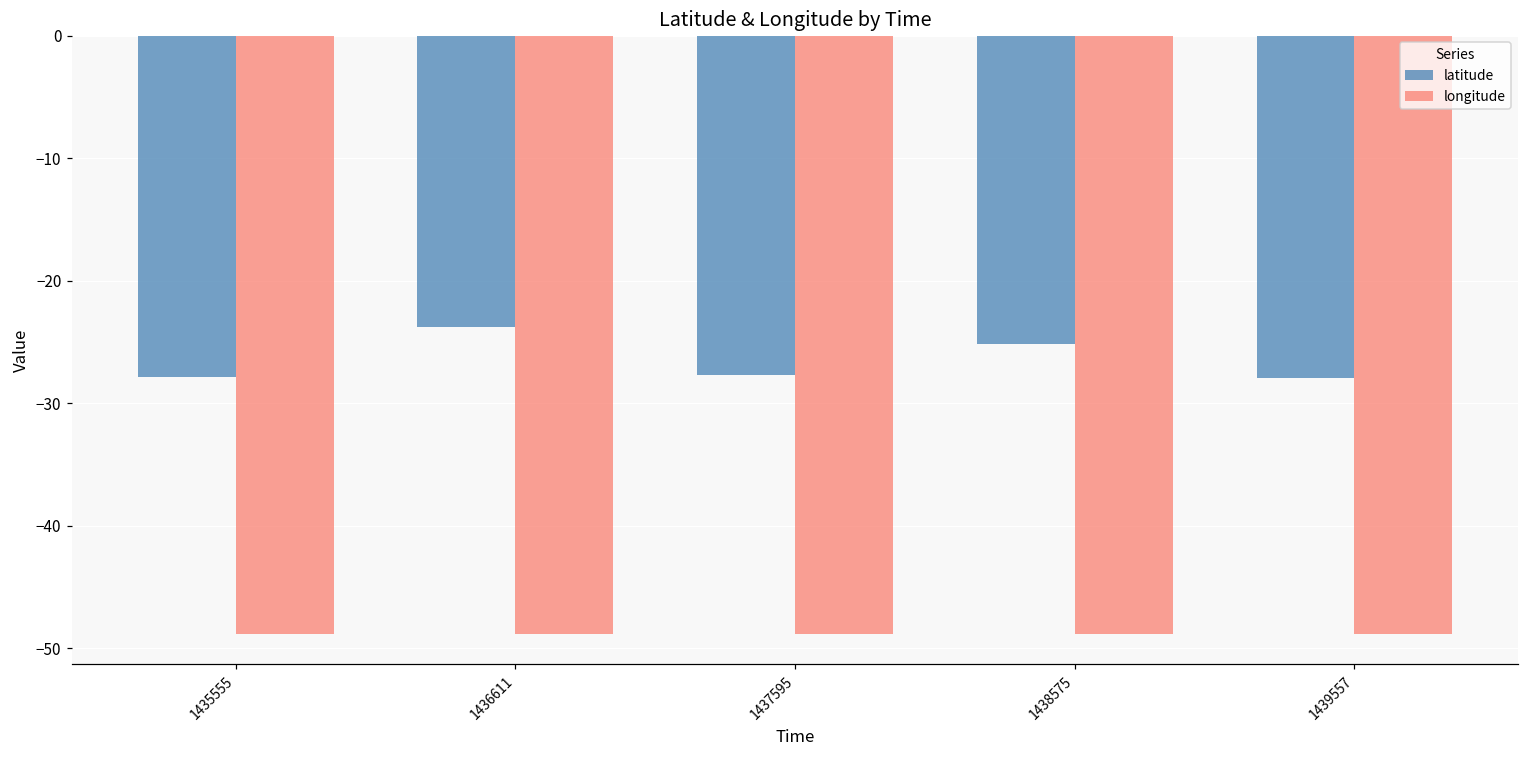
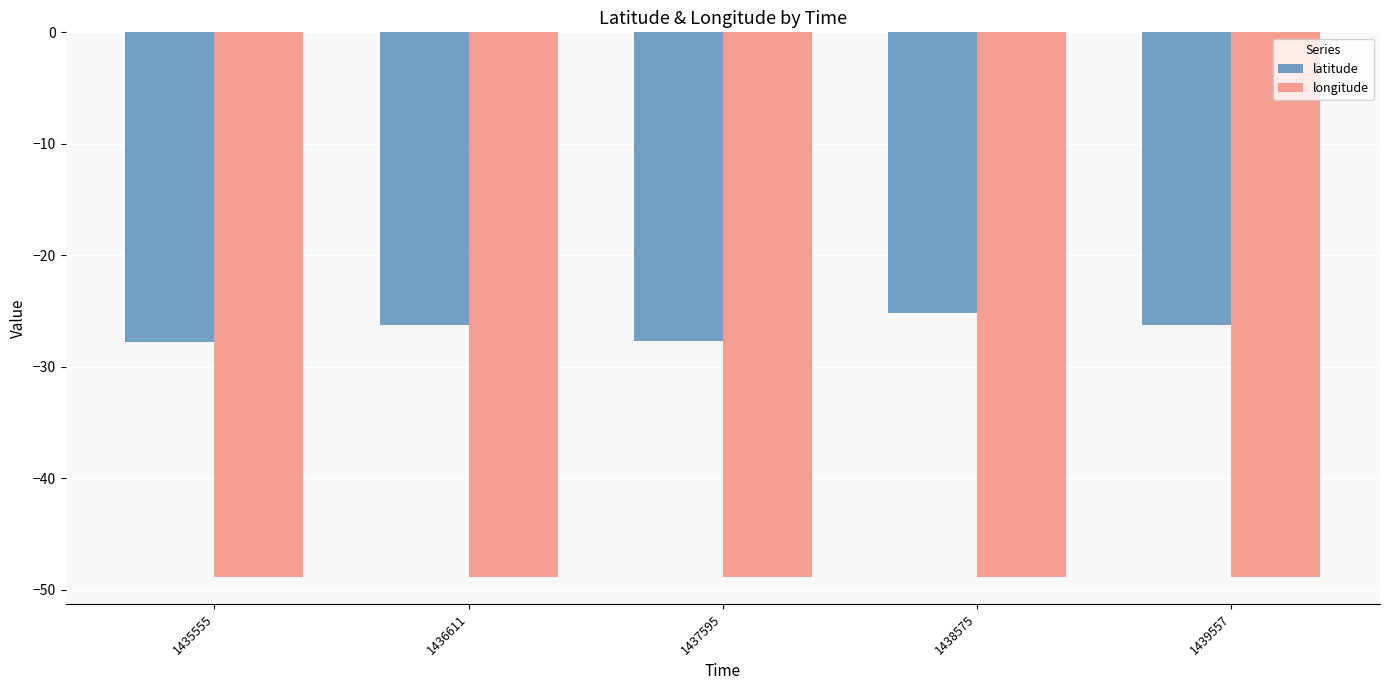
  {
    "latitude": {
      "1435555": -27.8,
-     "1436611": -23.8,
+     "1436611": -26.3,
      "1437595": -27.7,
      "1438575": -25.2,
-     "1439557": -27.9
+     "1439557": -26.3
    },
    "longitude": {
      "1435555": -48.8,
      "1436611": -48.8,
      "1437595": -48.8,
      "1438575": -48.8,
      "1439557": -48.8
    }
  }
